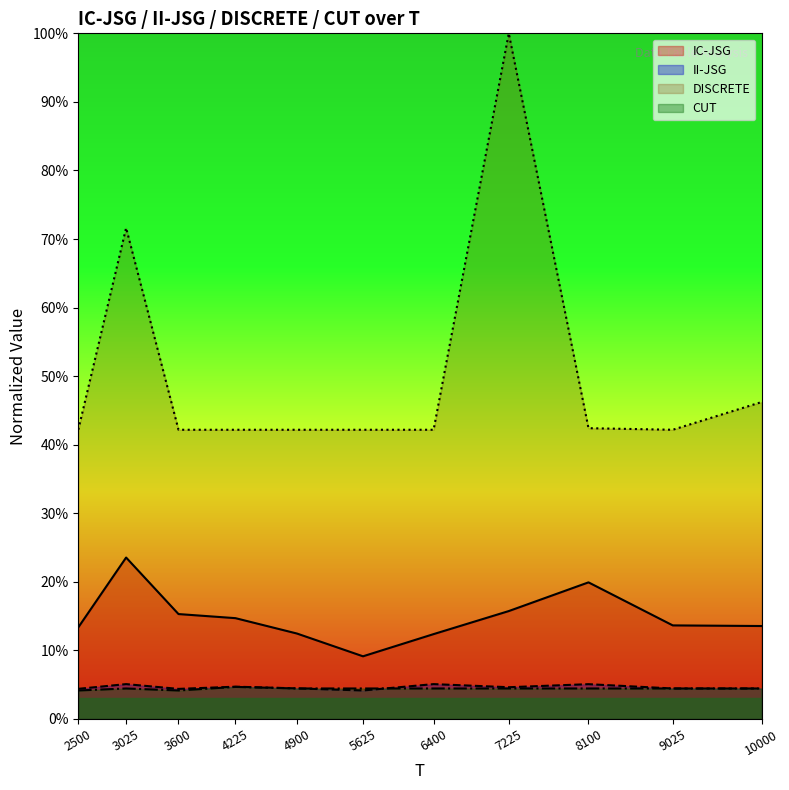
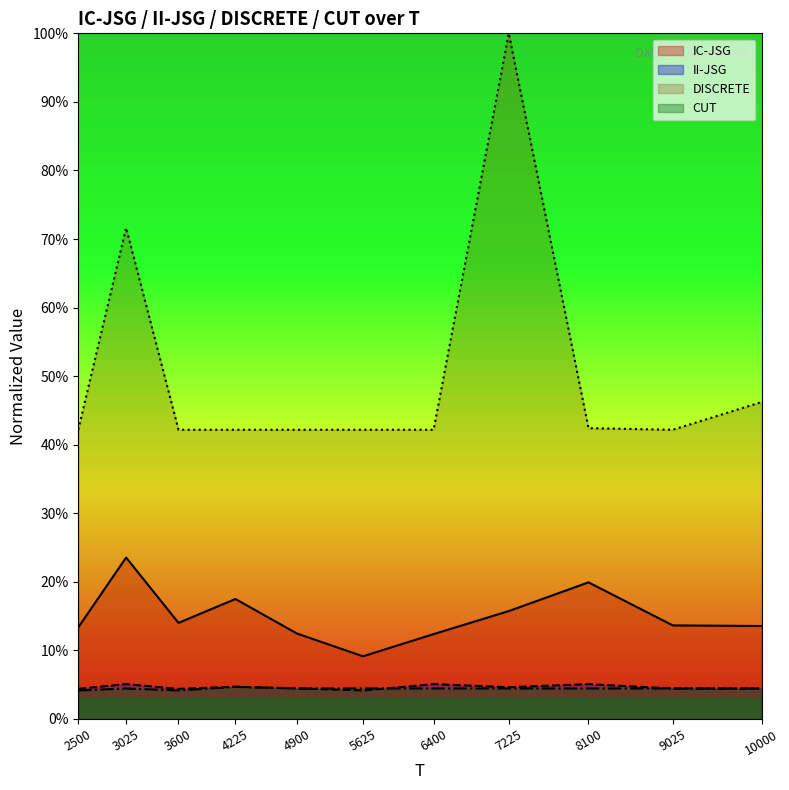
  {
    "IC-JSG": {
      "2500": "13%",
      "3025": "24%",
-     "3600": "15%",
-     "4225": "15%",
+     "3600": "14%",
+     "4225": "17%",
      "4900": "12%",
      "5625": "9%",
      "6400": "12%",
      "7225": "16%",
      "8100": "20%",
      "9025": "14%",
      "10000": "14%"
    },
    "II-JSG": {
      "3025": "5%",
      "6400": "5%",
      "8100": "5%"
    }
  }
